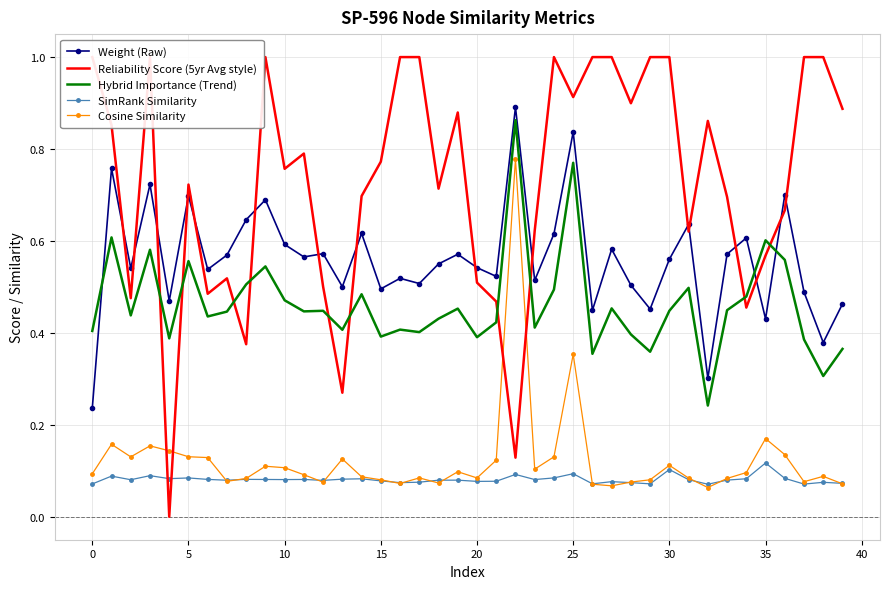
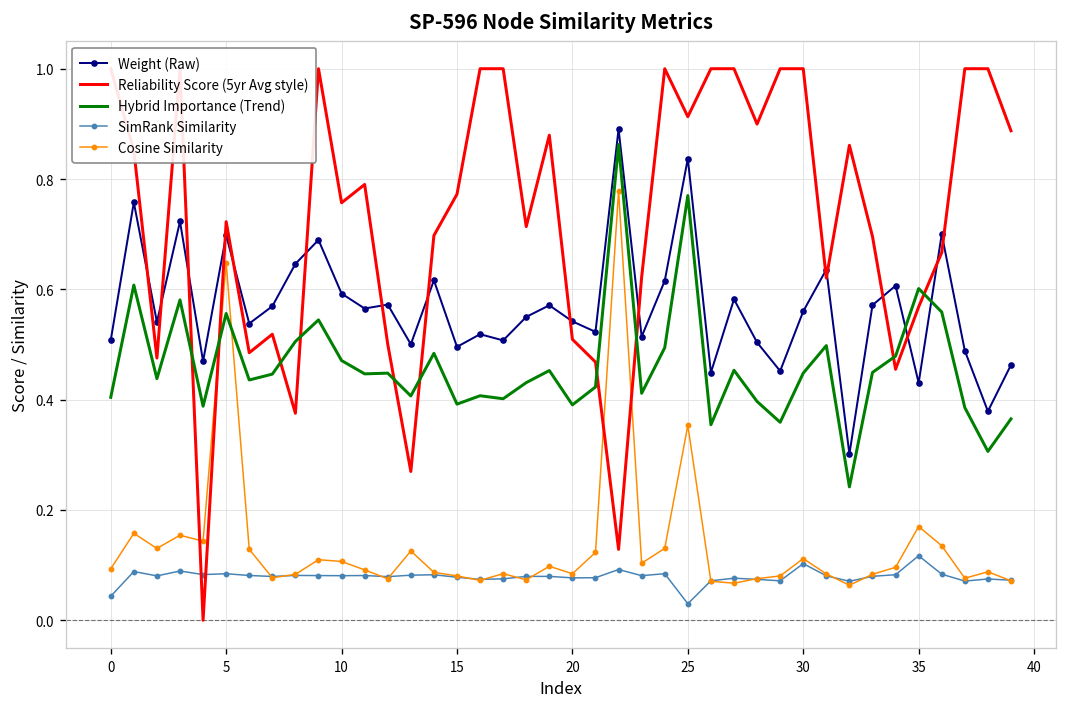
  {
    "Weight (Raw)": {
-     "0": 0.24,
+     "0": 0.51,
      "5": 0.70,
      "10": 0.59,
      "15": 0.50,
      "20": 0.54,
      "25": 0.84,
      "30": 0.56,
      "35": 0.43
    },
    "Reliability Score (5yr Avg style)": {
      "5": 0.72,
      "10": 0.76,
      "15": 0.77,
      "20": 0.51,
      "25": 0.91,
      "30": 1.00,
      "35": 0.57
    },
    "Hybrid Importance (Trend)": {
      "0": 0.40,
      "5": 0.56,
      "10": 0.47,
      "15": 0.39,
      "20": 0.39,
      "25": 0.77,
      "30": 0.45,
      "35": 0.60
    },
    "SimRank Similarity": {
-     "0": 0.07,
+     "0": 0.04,
      "5": 0.08,
      "10": 0.08,
      "20": 0.08,
-     "25": 0.09,
+     "25": 0.03,
      "30": 0.10,
      "35": 0.12
    },
    "Cosine Similarity": {
      "0": 0.09,
-     "5": 0.13,
+     "5": 0.65,
      "10": 0.11,
      "20": 0.08,
      "25": 0.35,
      "30": 0.11,
      "35": 0.17
    }
  }
